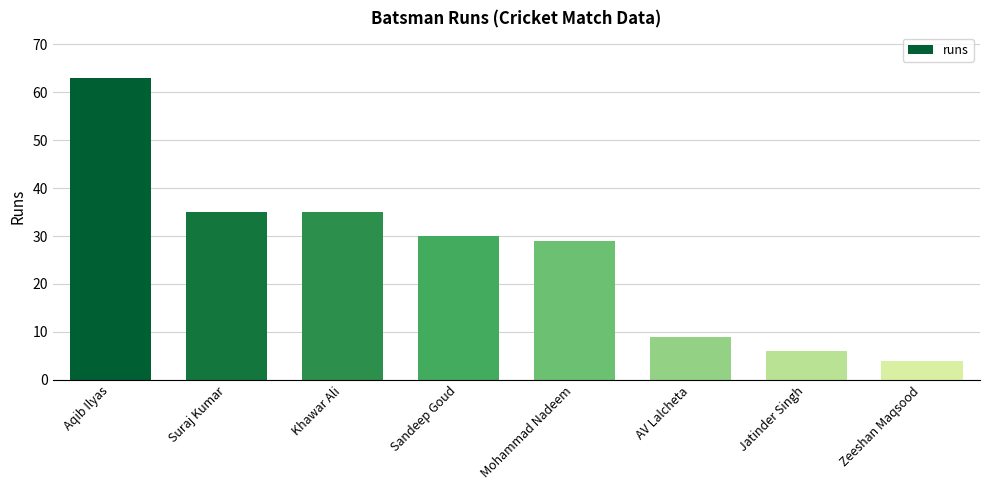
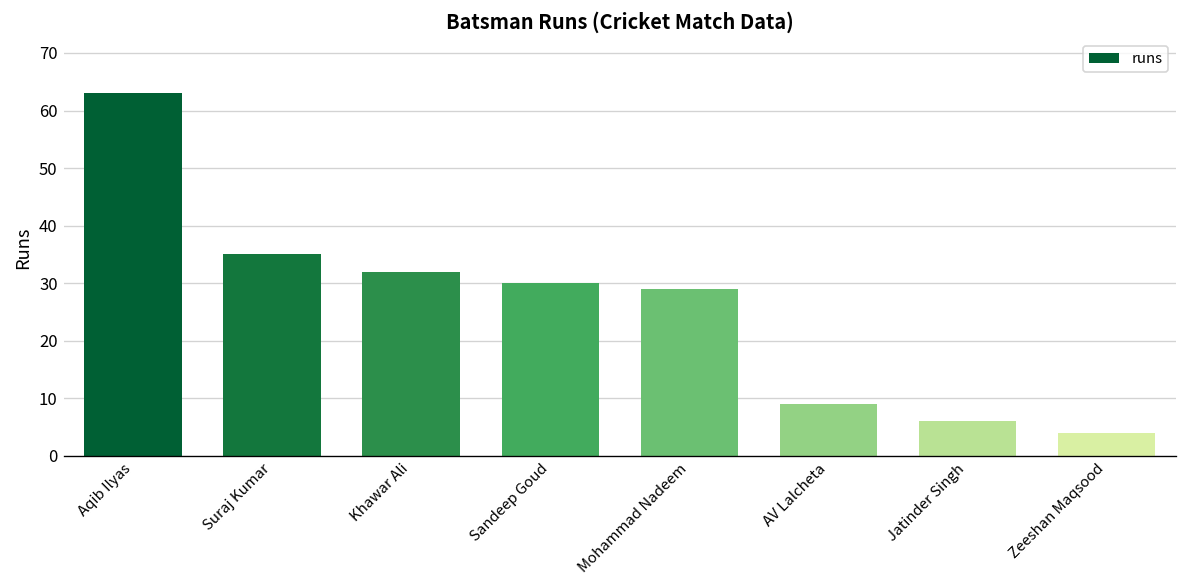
  {
    "Aqib Ilyas": 63,
    "Suraj Kumar": 35,
-   "Khawar Ali": 35,
+   "Khawar Ali": 32,
    "Sandeep Goud": 30,
    "Mohammad Nadeem": 29,
    "AV Lalcheta": 9,
    "Jatinder Singh": 6,
    "Zeeshan Maqsood": 4
  }
